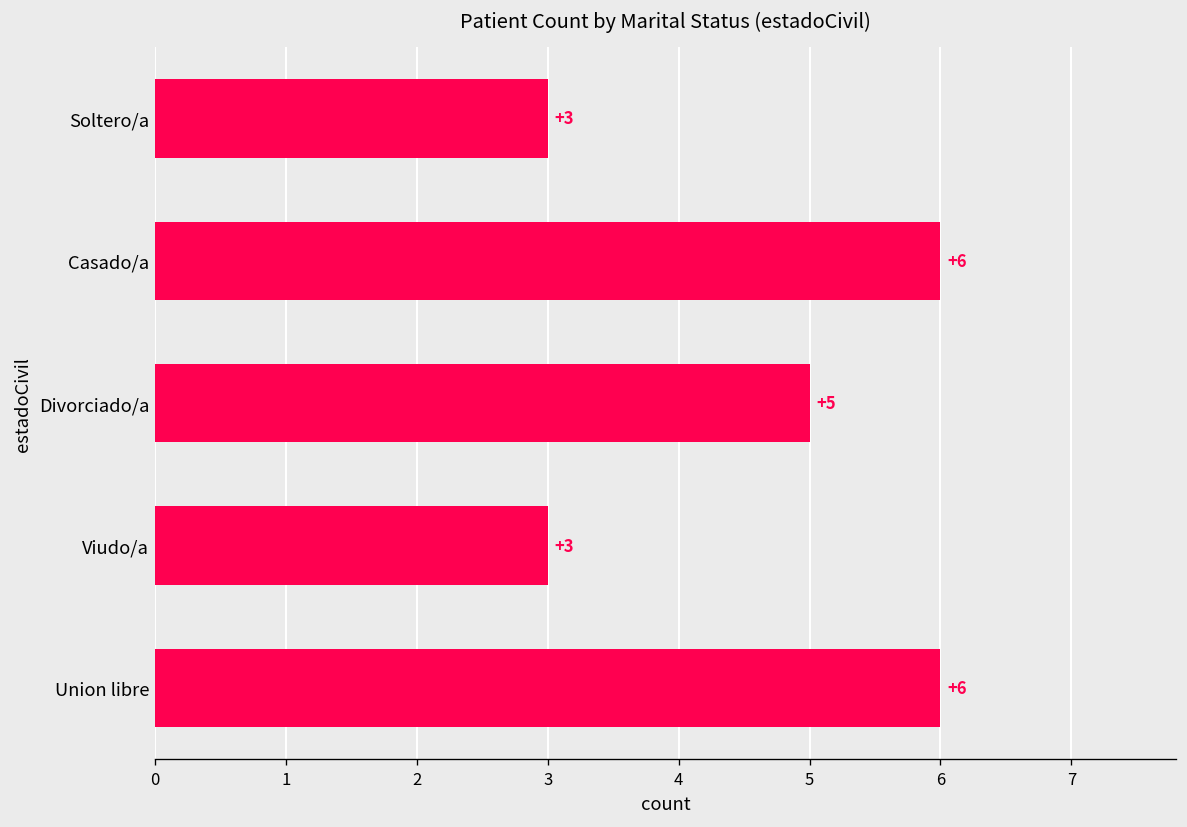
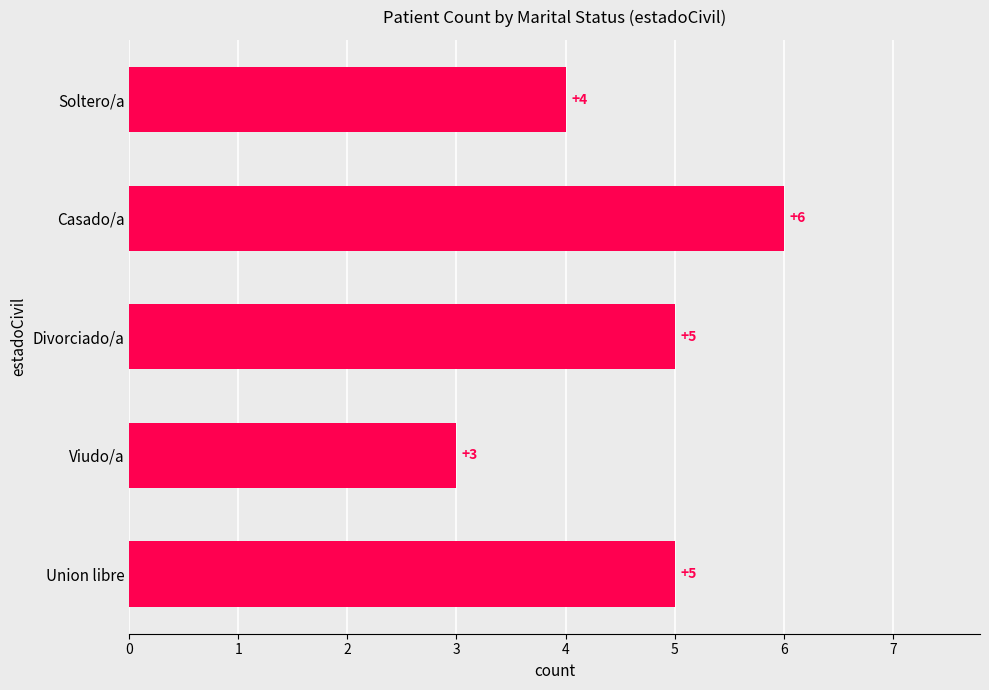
  {
-   "Soltero/a": "+3",
+   "Soltero/a": "+4",
    "Casado/a": "+6",
    "Divorciado/a": "+5",
    "Viudo/a": "+3",
-   "Union libre": "+6"
+   "Union libre": "+5"
  }
